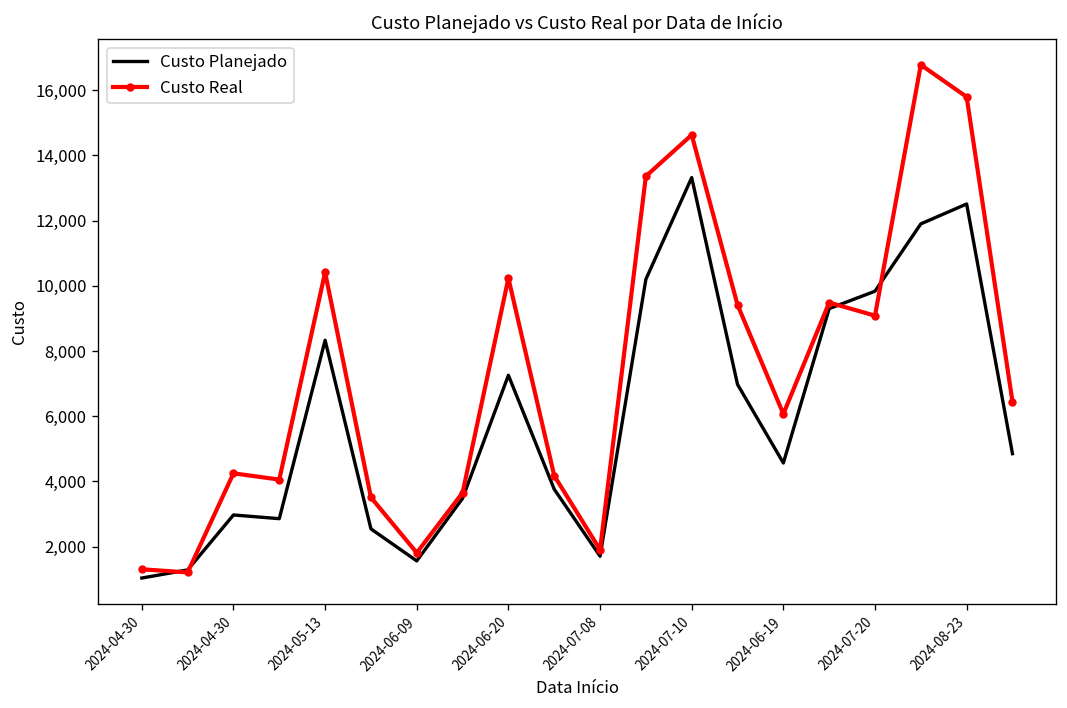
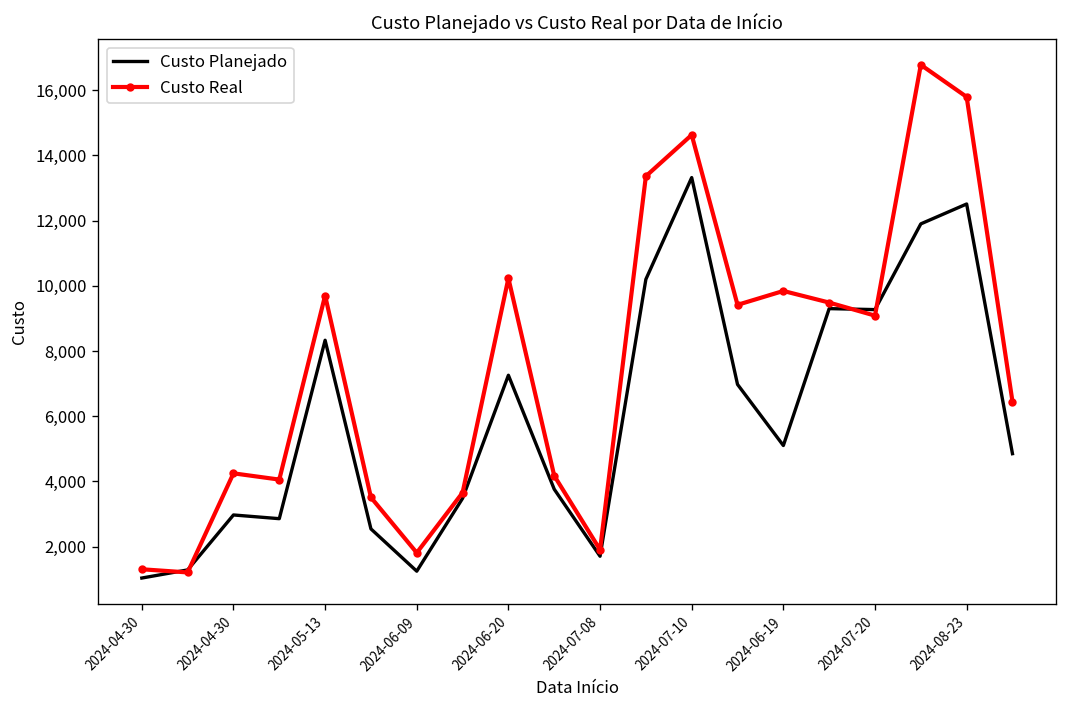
  {
    "Custo Planejado": {
      "2024-05-13": "8,300",
-     "2024-06-09": "1,600",
+     "2024-06-09": "1,200",
      "2024-06-20": "7,300",
      "2024-07-08": "1,700",
      "2024-07-10": "13,300",
-     "2024-06-19": "4,600",
-     "2024-07-20": "9,800",
+     "2024-06-19": "5,100",
+     "2024-07-20": "9,300",
      "2024-08-23": "12,500"
    },
    "Custo Real": {
-     "2024-05-13": "10,400",
+     "2024-05-13": "9,700",
      "2024-06-09": "1,800",
      "2024-06-20": "10,200",
      "2024-07-08": "1,900",
      "2024-07-10": "14,600",
-     "2024-06-19": "6,100",
+     "2024-06-19": "9,800",
      "2024-07-20": "9,100",
      "2024-08-23": "15,800"
    }
  }
